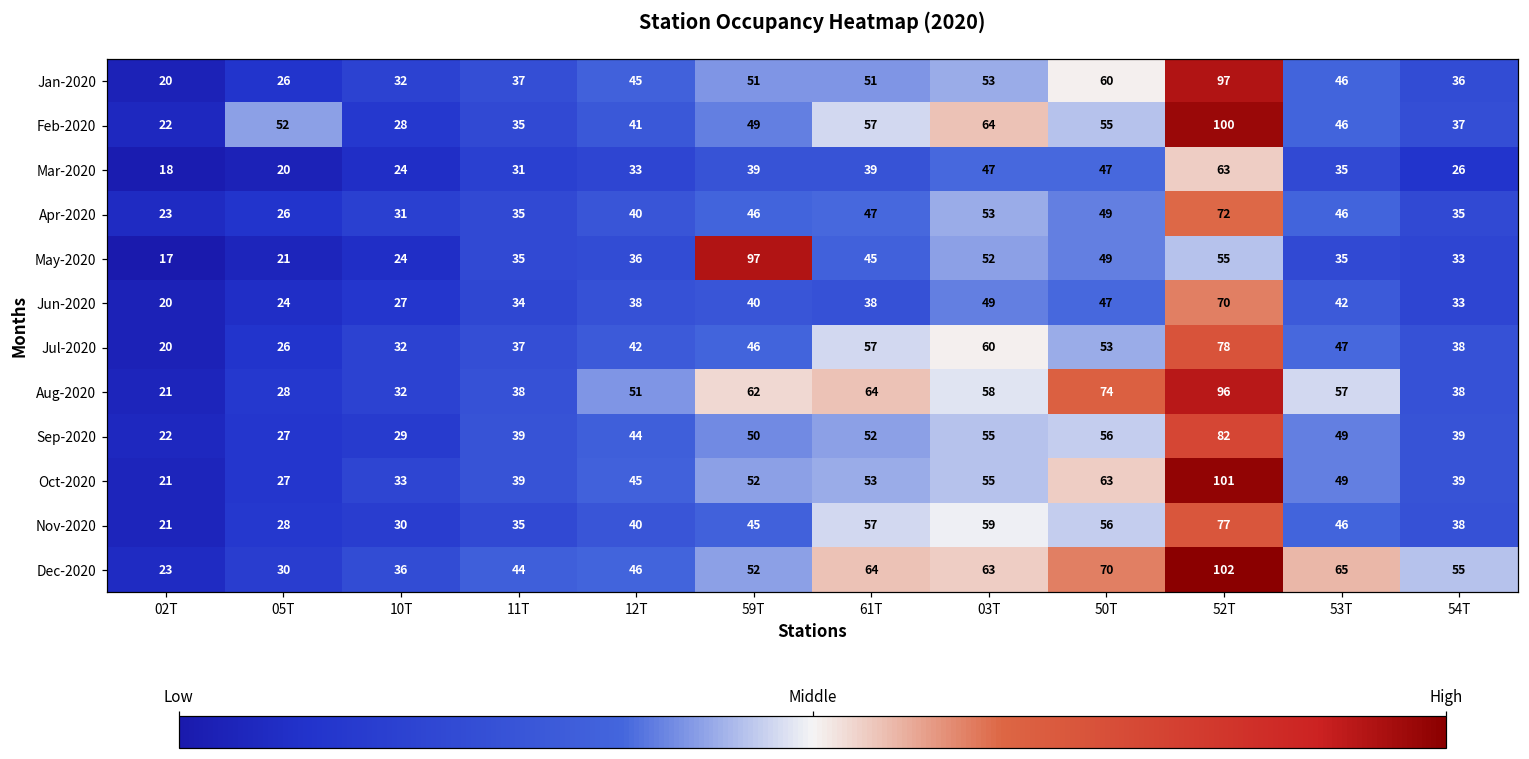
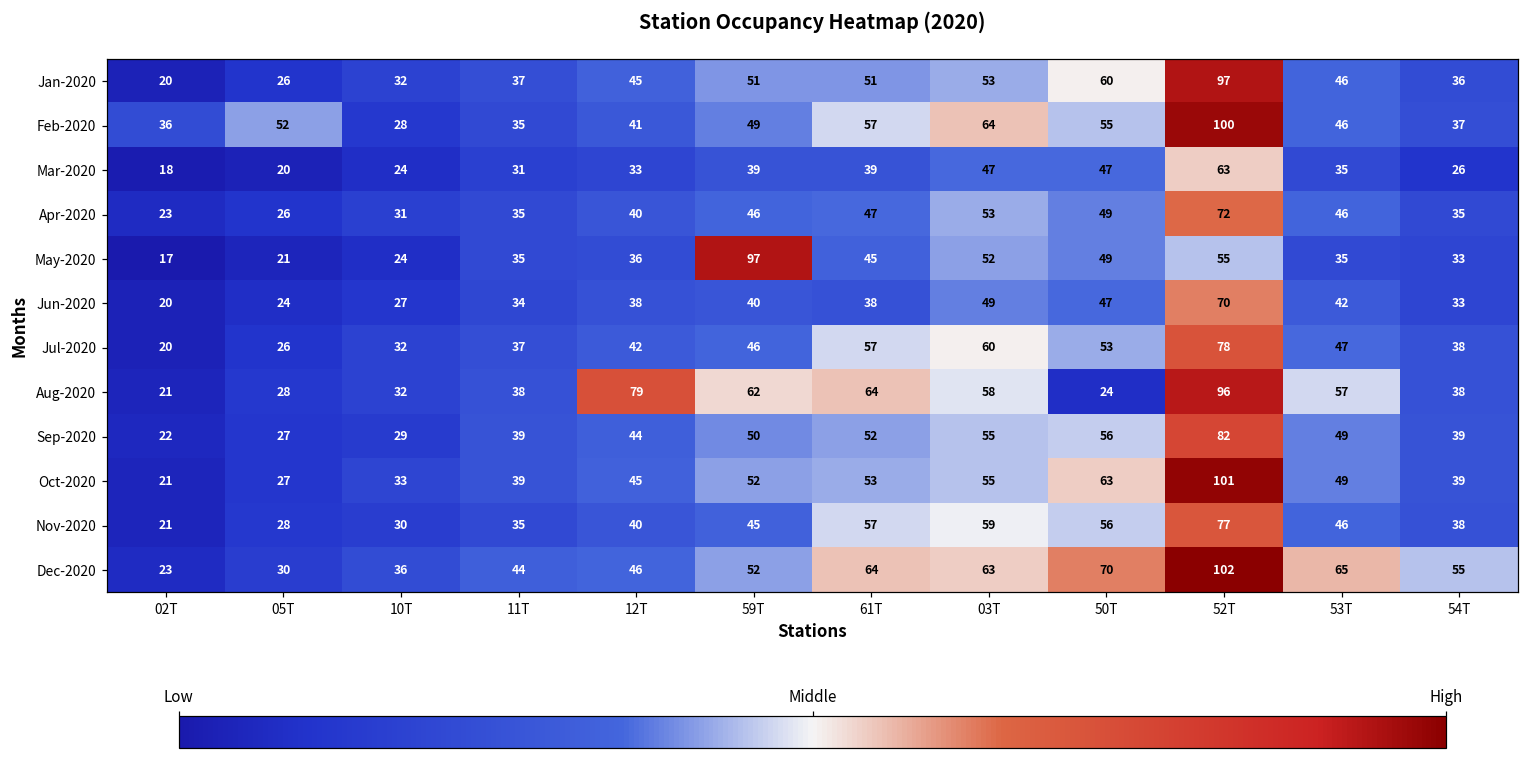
  {
    "Jan-2020": {
      "02T": 20,
      "05T": 26,
      "10T": 32,
      "11T": 37,
      "12T": 45,
      "59T": 51,
      "61T": 51,
      "03T": 53,
      "50T": 60,
      "52T": 97,
      "53T": 46,
      "54T": 36
    },
    "Feb-2020": {
-     "02T": 22,
+     "02T": 36,
      "05T": 52,
      "10T": 28,
      "11T": 35,
      "12T": 41,
      "59T": 49,
      "61T": 57,
      "03T": 64,
      "50T": 55,
      "52T": 100,
      "53T": 46,
      "54T": 37
    },
    "Mar-2020": {
      "02T": 18,
      "05T": 20,
      "10T": 24,
      "11T": 31,
      "12T": 33,
      "59T": 39,
      "61T": 39,
      "03T": 47,
      "50T": 47,
      "52T": 63,
      "53T": 35,
      "54T": 26
    },
    "Apr-2020": {
      "02T": 23,
      "05T": 26,
      "10T": 31,
      "11T": 35,
      "12T": 40,
      "59T": 46,
      "61T": 47,
      "03T": 53,
      "50T": 49,
      "52T": 72,
      "53T": 46,
      "54T": 35
    },
    "May-2020": {
      "02T": 17,
      "05T": 21,
      "10T": 24,
      "11T": 35,
      "12T": 36,
      "59T": 97,
      "61T": 45,
      "03T": 52,
      "50T": 49,
      "52T": 55,
      "53T": 35,
      "54T": 33
    },
    "Jun-2020": {
      "02T": 20,
      "05T": 24,
      "10T": 27,
      "11T": 34,
      "12T": 38,
      "59T": 40,
      "61T": 38,
      "03T": 49,
      "50T": 47,
      "52T": 70,
      "53T": 42,
      "54T": 33
    },
    "Jul-2020": {
      "02T": 20,
      "05T": 26,
      "10T": 32,
      "11T": 37,
      "12T": 42,
      "59T": 46,
      "61T": 57,
      "03T": 60,
      "50T": 53,
      "52T": 78,
      "53T": 47,
      "54T": 38
    },
    "Aug-2020": {
      "02T": 21,
      "05T": 28,
      "10T": 32,
      "11T": 38,
-     "12T": 51,
+     "12T": 79,
      "59T": 62,
      "61T": 64,
      "03T": 58,
-     "50T": 74,
+     "50T": 24,
      "52T": 96,
      "53T": 57,
      "54T": 38
    },
    "Sep-2020": {
      "02T": 22,
      "05T": 27,
      "10T": 29,
      "11T": 39,
      "12T": 44,
      "59T": 50,
      "61T": 52,
      "03T": 55,
      "50T": 56,
      "52T": 82,
      "53T": 49,
      "54T": 39
    },
    "Oct-2020": {
      "02T": 21,
      "05T": 27,
      "10T": 33,
      "11T": 39,
      "12T": 45,
      "59T": 52,
      "61T": 53,
      "03T": 55,
      "50T": 63,
      "52T": 101,
      "53T": 49,
      "54T": 39
    },
    "Nov-2020": {
      "02T": 21,
      "05T": 28,
      "10T": 30,
      "11T": 35,
      "12T": 40,
      "59T": 45,
      "61T": 57,
      "03T": 59,
      "50T": 56,
      "52T": 77,
      "53T": 46,
      "54T": 38
    },
    "Dec-2020": {
      "02T": 23,
      "05T": 30,
      "10T": 36,
      "11T": 44,
      "12T": 46,
      "59T": 52,
      "61T": 64,
      "03T": 63,
      "50T": 70,
      "52T": 102,
      "53T": 65,
      "54T": 55
    }
  }
